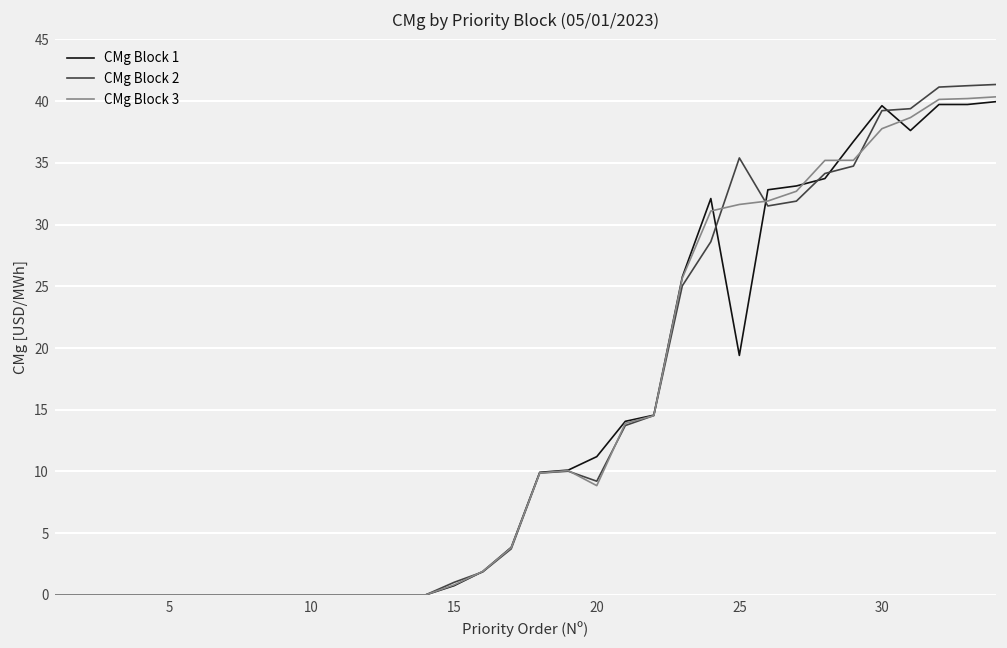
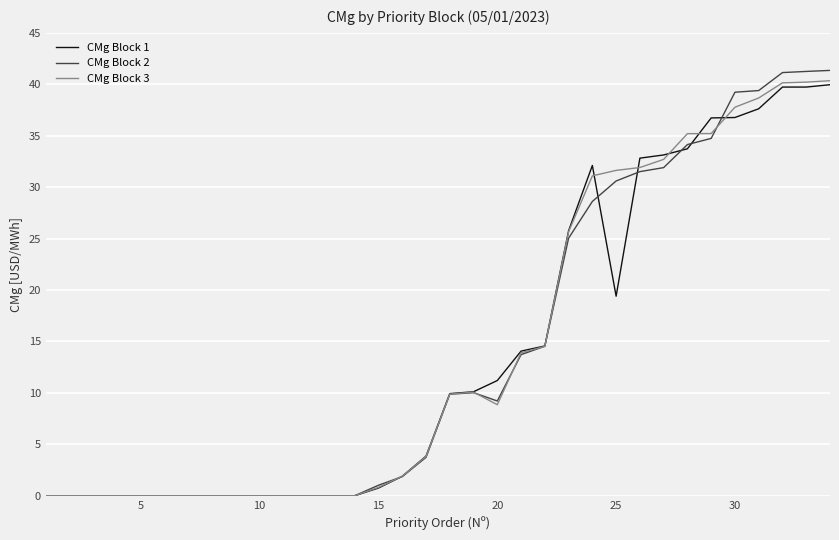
  {
    "CMg Block 1": {
      "20": 11.2,
      "25": 19.4,
-     "30": 39.6
+     "30": 36.8
    },
    "CMg Block 2": {
      "20": 9.2,
-     "25": 35.4,
+     "25": 30.6,
      "30": 39.2
    },
    "CMg Block 3": {
      "20": 8.9,
      "25": 31.6,
      "30": 37.8
    }
  }
